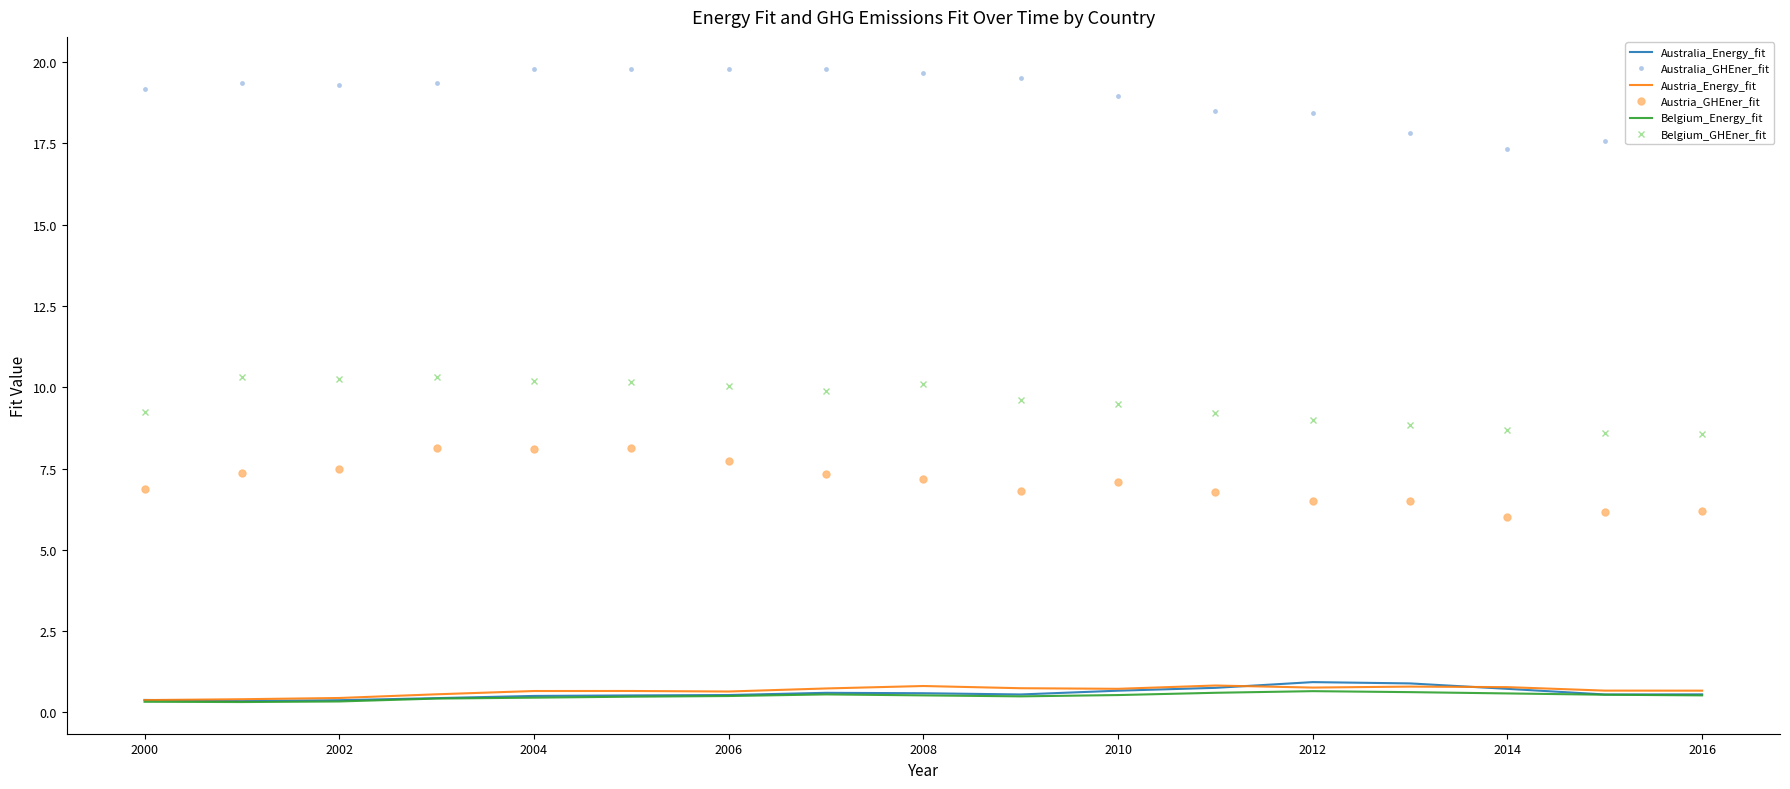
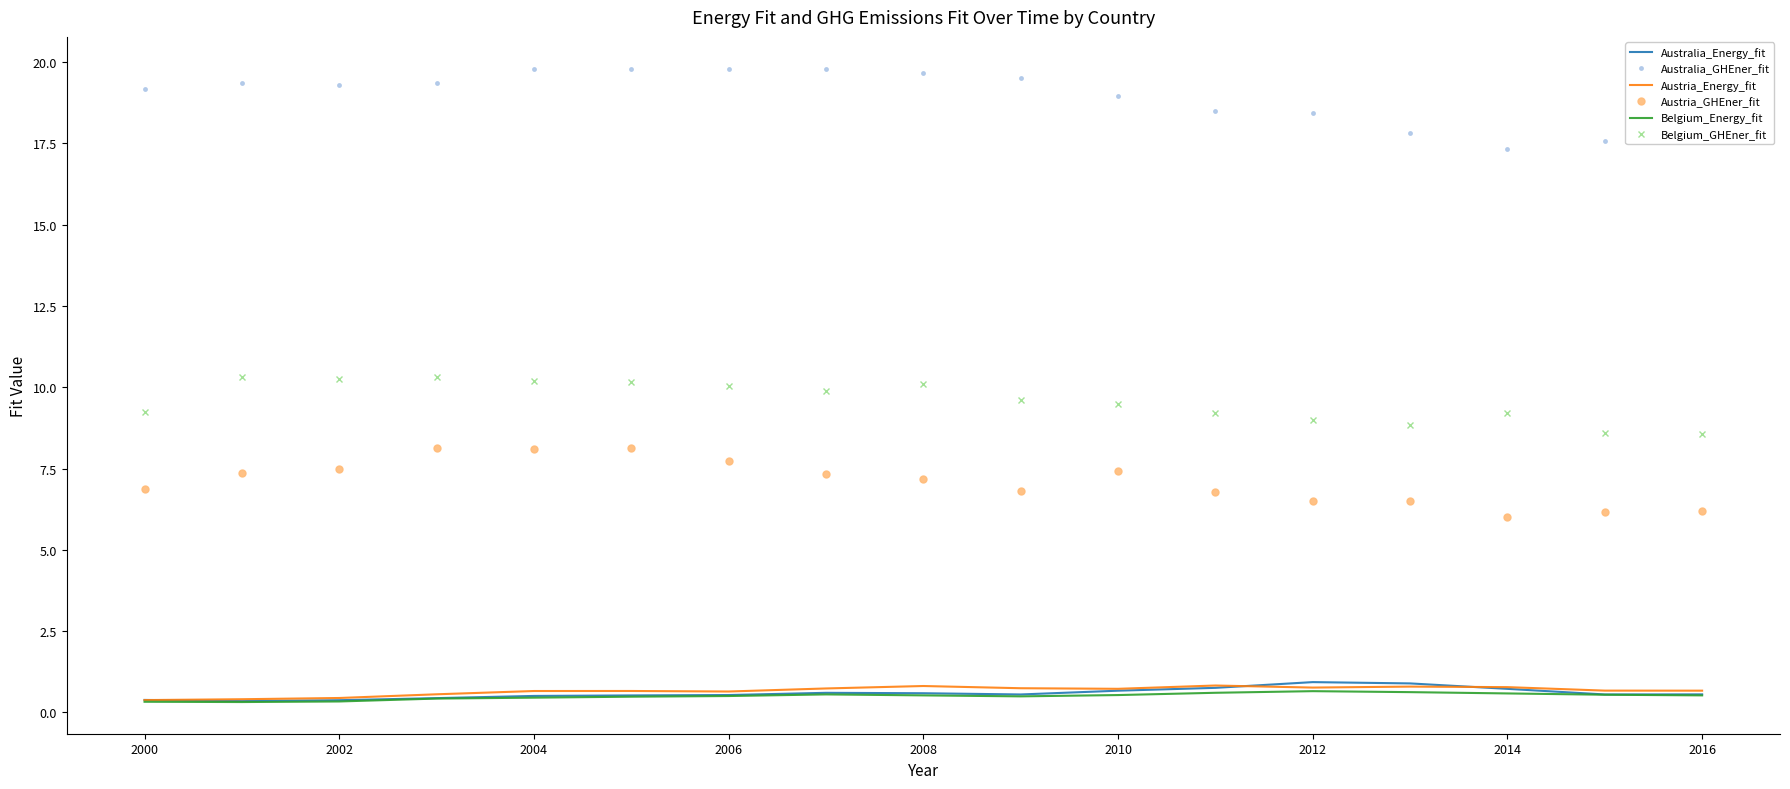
  {
    "Australia_Energy_fit": {
      "2012": 0.9
    },
    "Australia_GHEner_fit": {
      "2000": 19.2,
      "2002": 19.3,
      "2004": 19.8,
      "2006": 19.8,
      "2008": 19.7,
      "2010": 19.0,
      "2012": 18.4,
      "2014": 17.3
    },
    "Austria_Energy_fit": {
      "2004": 0.7,
      "2006": 0.6,
      "2008": 0.8,
      "2012": 0.8,
      "2016": 0.7
    },
    "Austria_GHEner_fit": {
      "2000": 6.9,
      "2002": 7.5,
      "2004": 8.1,
      "2006": 7.7,
      "2008": 7.2,
-     "2010": 7.1,
+     "2010": 7.4,
      "2012": 6.5,
      "2014": 6.0,
      "2016": 6.2
    },
    "Belgium_Energy_fit": {
      "2010": 0.5,
      "2012": 0.7,
      "2014": 0.6
    },
    "Belgium_GHEner_fit": {
      "2000": 9.2,
      "2002": 10.3,
      "2004": 10.2,
      "2006": 10.1,
      "2008": 10.1,
      "2010": 9.5,
      "2012": 9.0,
-     "2014": 8.7,
+     "2014": 9.2,
      "2016": 8.6
    }
  }
